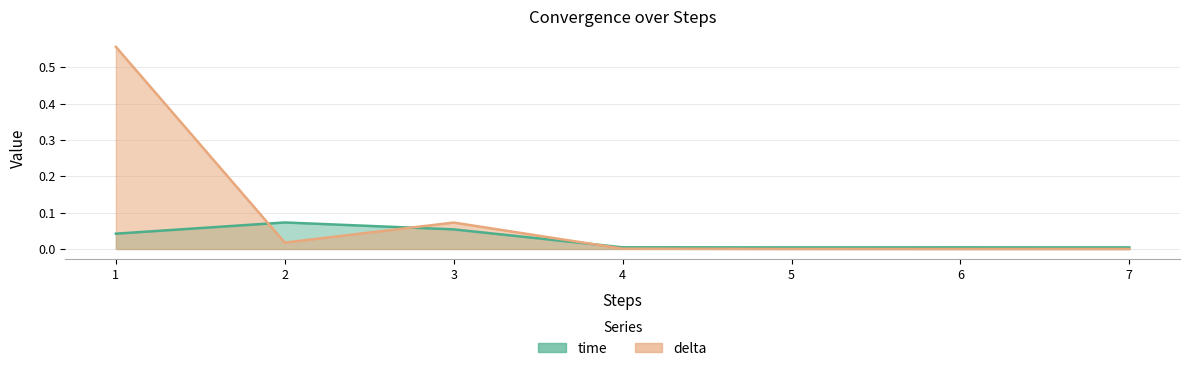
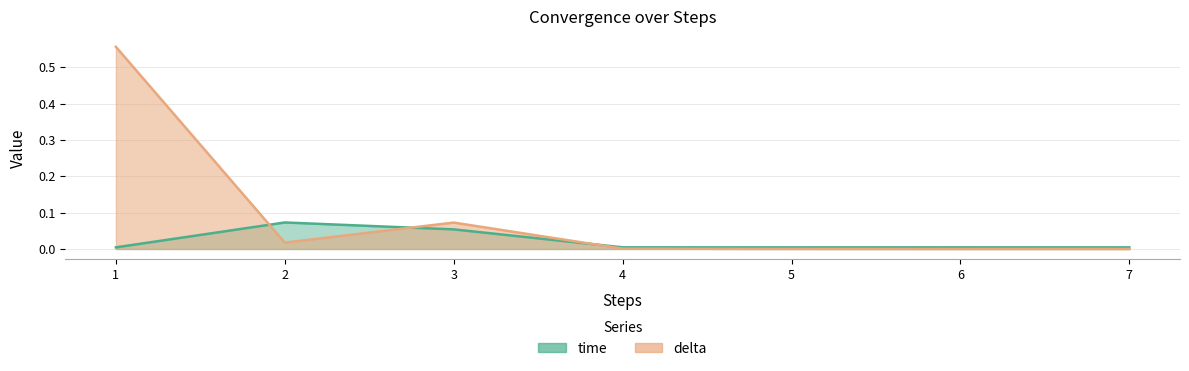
  {
    "time": {
-     "1": 0.04,
+     "1": 0.00,
      "2": 0.07,
      "3": 0.05
    },
    "delta": {
      "1": 0.56,
      "2": 0.02,
      "3": 0.07
    }
  }
